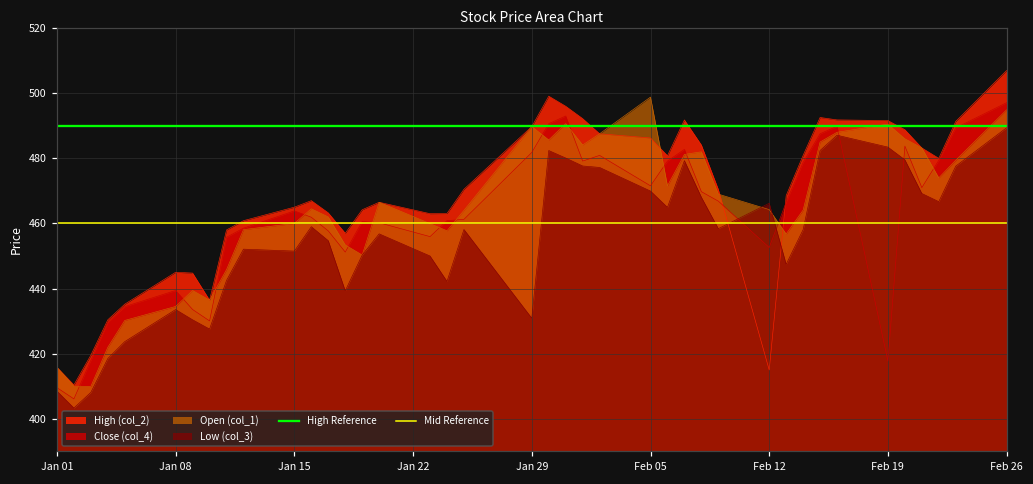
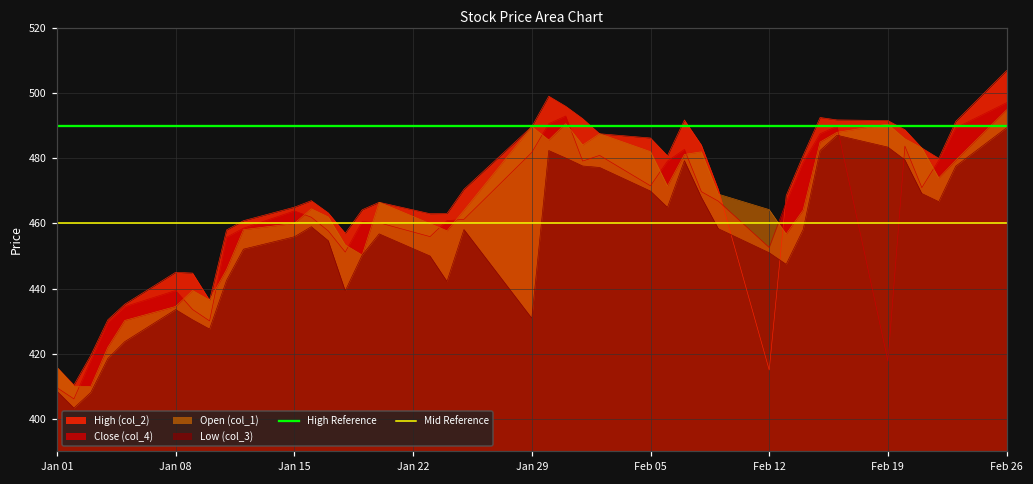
  {
    "High (col_2)": {
      "Jan 08": 445,
      "Jan 15": 465,
      "Feb 05": 486,
      "Feb 12": 415,
      "Feb 19": 492,
      "Feb 26": 507
    },
    "Close (col_4)": {
      "Jan 01": 410,
      "Jan 08": 439,
      "Jan 15": 464,
      "Jan 29": 482,
      "Feb 05": 472,
      "Feb 12": 453,
      "Feb 19": 418,
      "Feb 26": 497
    },
    "Open (col_1)": {
      "Jan 08": 435,
      "Jan 15": 460,
-     "Feb 05": 499,
+     "Feb 05": 482,
      "Feb 12": 464,
      "Feb 19": 491,
      "Feb 26": 495
    },
    "Low (col_3)": {
      "Jan 01": 409,
      "Jan 08": 434,
-     "Jan 15": 452,
+     "Jan 15": 456,
      "Jan 29": 431,
      "Feb 05": 470,
-     "Feb 12": 466,
+     "Feb 12": 451,
      "Feb 19": 483,
      "Feb 26": 489
    }
  }
